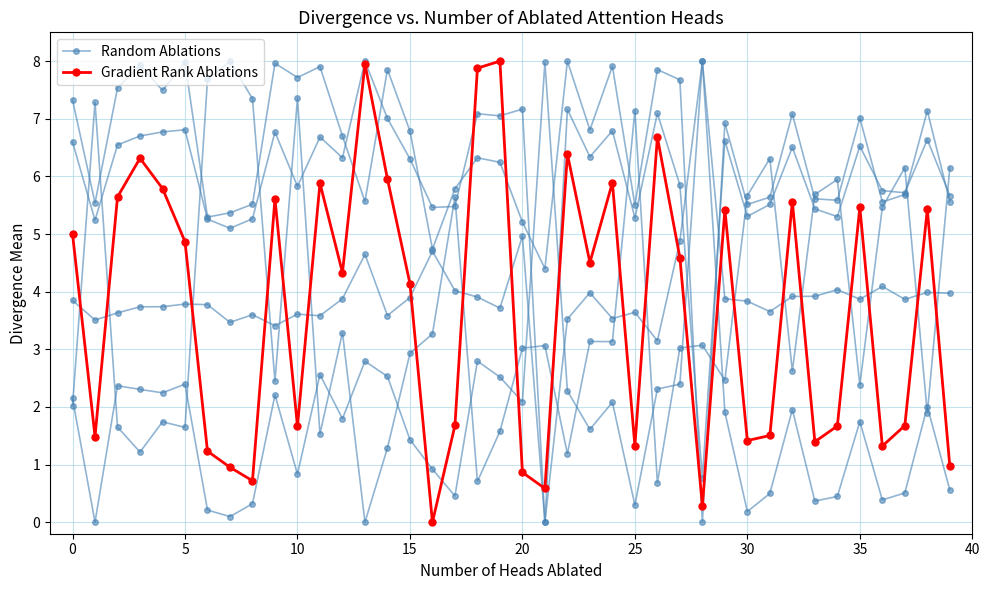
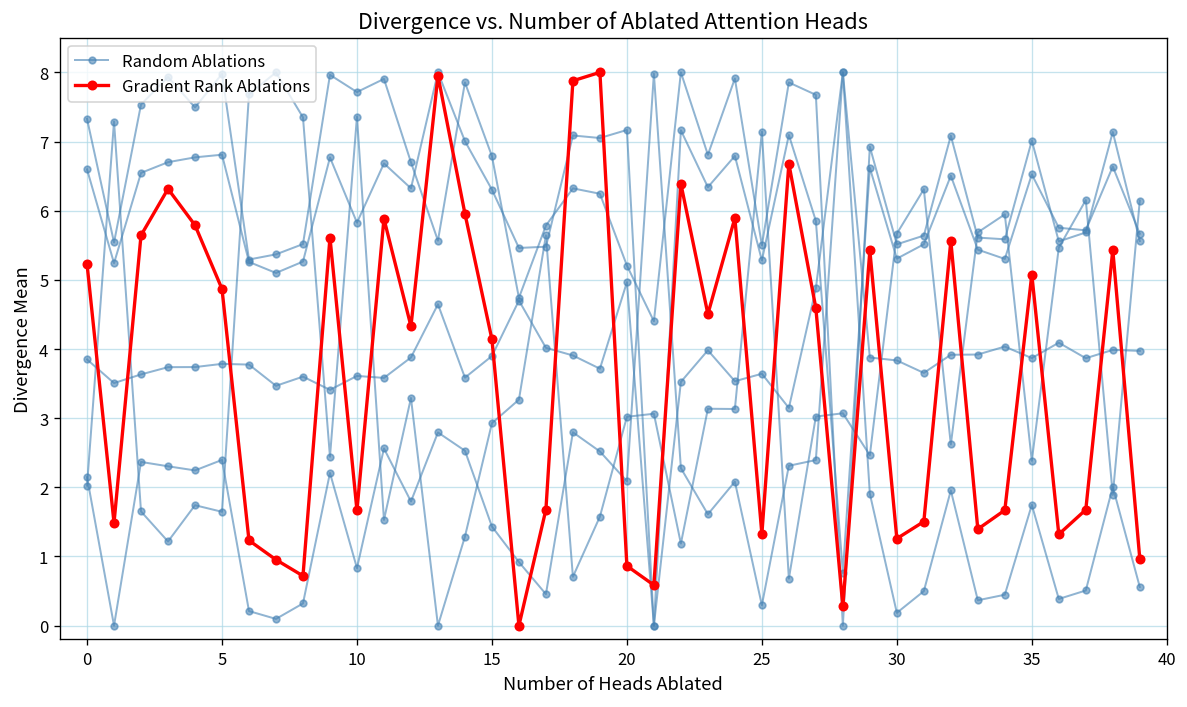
  {
    "Gradient Rank Ablations": {
-     "0": 5.0,
+     "0": 5.2,
      "5": 4.9,
      "10": 1.7,
      "15": 4.1,
      "20": 0.9,
      "25": 1.3,
-     "30": 1.4,
-     "35": 5.5
+     "30": 1.3,
+     "35": 5.1
    }
  }
